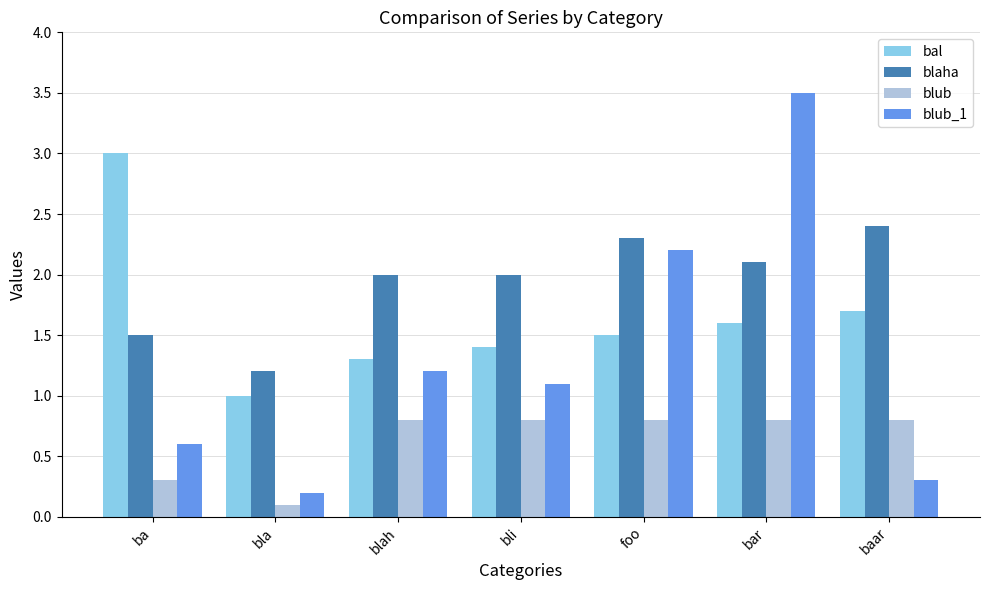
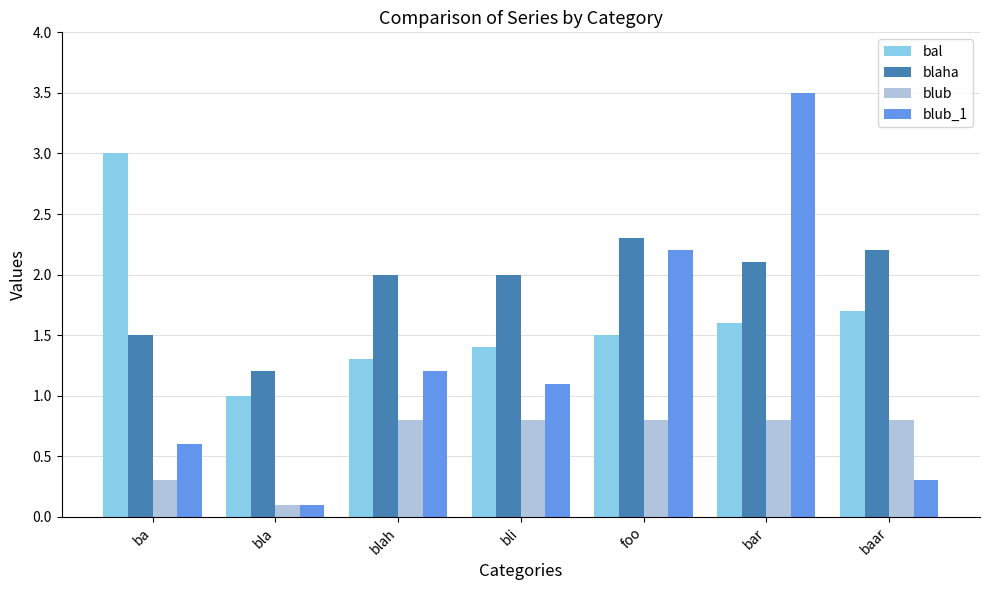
  {
    "blaha": {
      "ba": 1.5,
      "bla": 1.2,
      "blah": 2.0,
      "bli": 2.0,
      "foo": 2.3,
      "bar": 2.1,
-     "baar": 2.4
+     "baar": 2.2
    },
    "blub_1": {
      "ba": 0.6,
-     "bla": 0.2,
+     "bla": 0.1,
      "blah": 1.2,
      "bli": 1.1,
      "foo": 2.2,
      "bar": 3.5,
      "baar": 0.3
    }
  }
